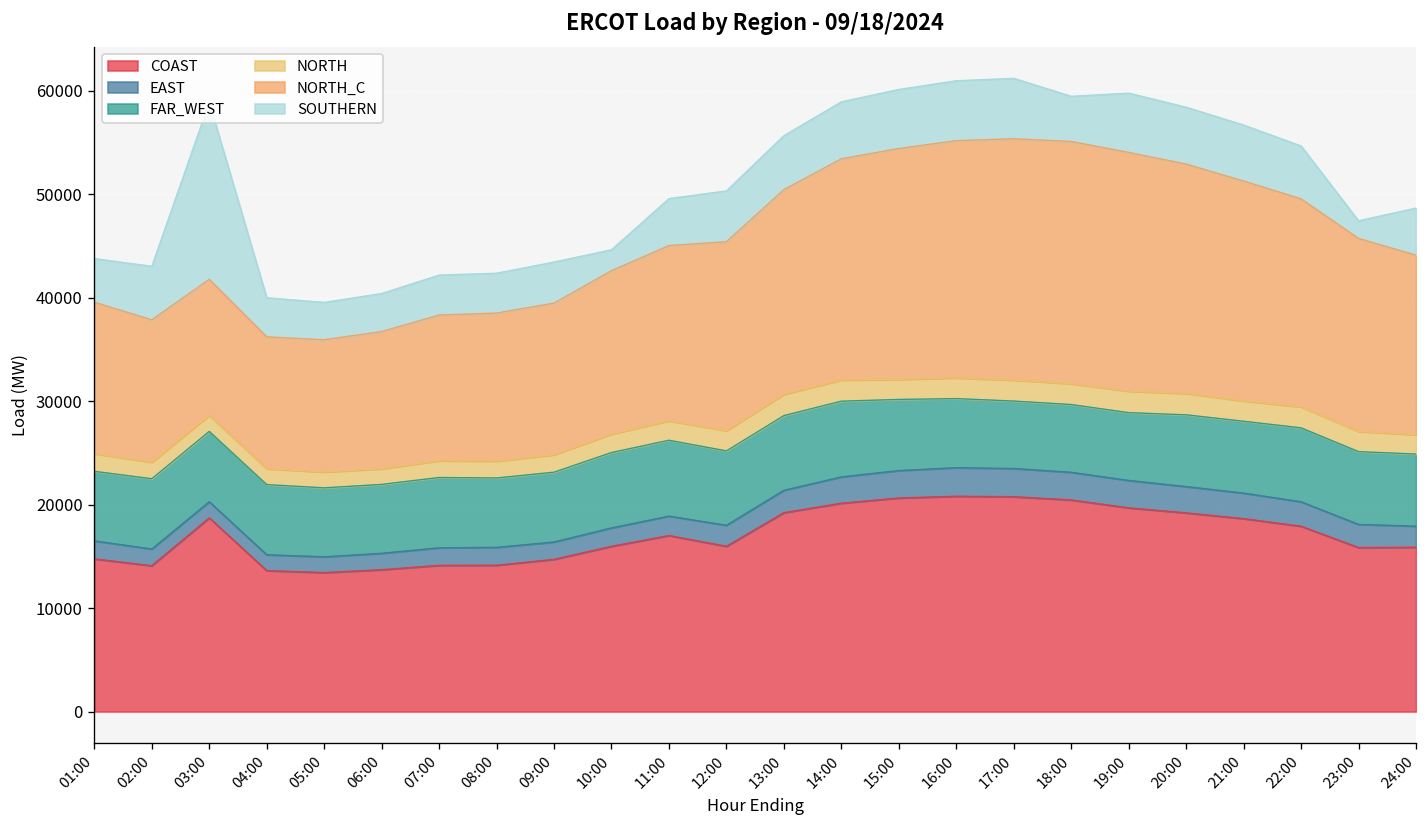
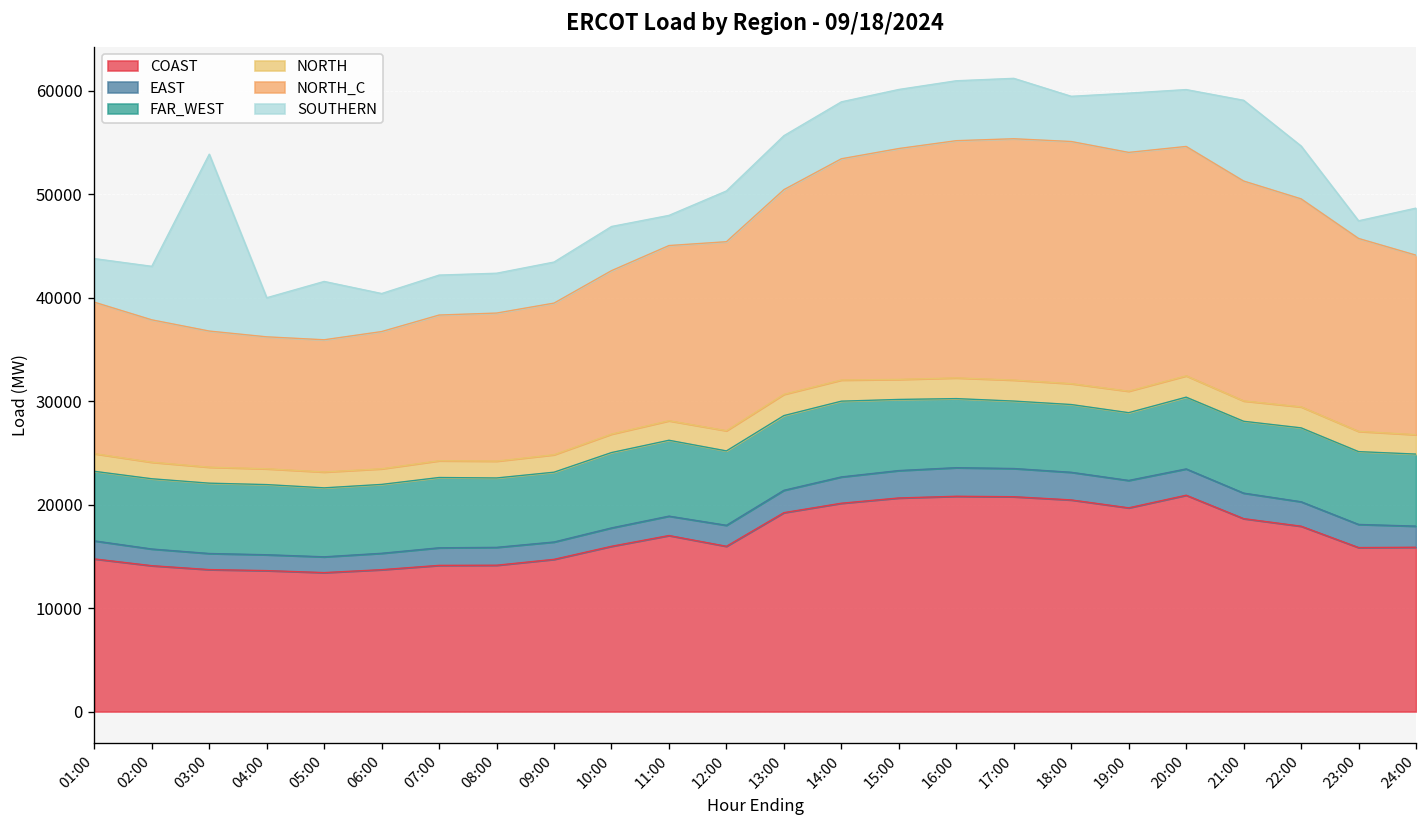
  {
    "COAST": {
      "01:00": 15000,
      "02:00": 14000,
-     "03:00": 19000,
+     "03:00": 14000,
      "04:00": 14000,
      "05:00": 13000,
      "06:00": 14000,
      "07:00": 14000,
      "08:00": 14000,
      "09:00": 15000,
      "10:00": 16000,
      "11:00": 17000,
      "12:00": 16000,
      "13:00": 19000,
      "14:00": 20000,
      "15:00": 21000,
      "16:00": 21000,
      "17:00": 21000,
      "18:00": 20000,
      "19:00": 20000,
-     "20:00": 19000,
+     "20:00": 21000,
      "21:00": 19000,
      "22:00": 18000,
      "23:00": 16000,
      "24:00": 16000
    },
    "SOUTHERN": {
      "01:00": 4000,
      "02:00": 5000,
      "04:00": 4000,
-     "05:00": 4000,
+     "05:00": 6000,
      "06:00": 4000,
      "07:00": 4000,
      "08:00": 4000,
      "09:00": 4000,
-     "10:00": 2000,
-     "11:00": 5000,
+     "10:00": 4000,
+     "11:00": 3000,
      "12:00": 5000,
      "13:00": 5000,
      "14:00": 6000,
      "15:00": 6000,
      "16:00": 6000,
      "17:00": 6000,
      "18:00": 4000,
      "19:00": 6000,
      "20:00": 5000,
-     "21:00": 5000,
+     "21:00": 8000,
      "22:00": 5000,
      "23:00": 2000,
      "24:00": 5000
    }
  }
